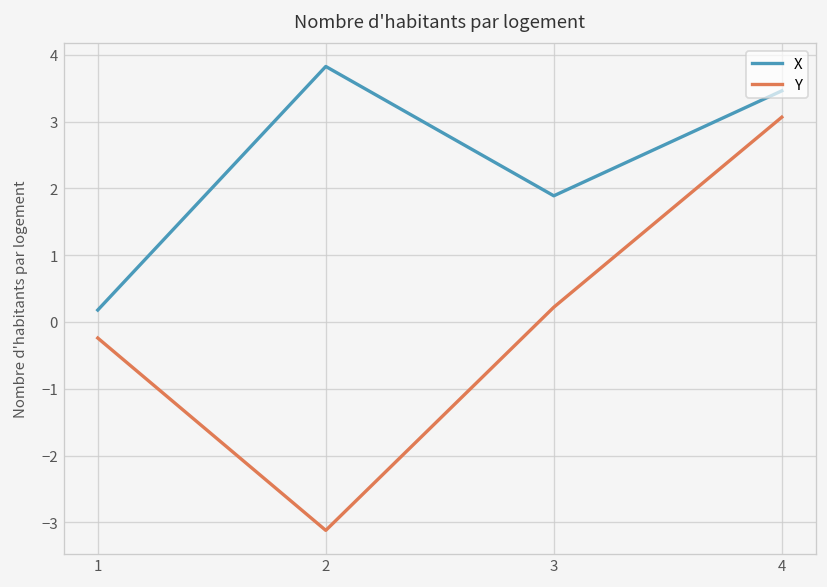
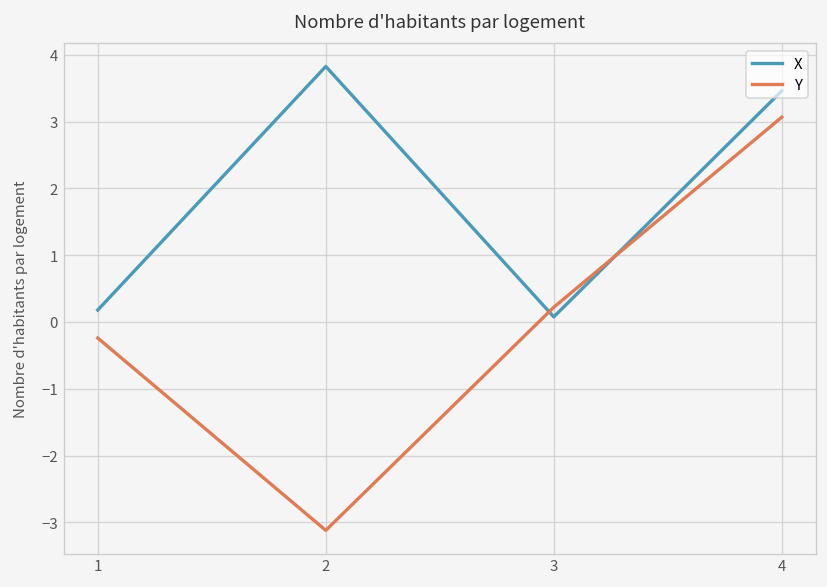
  {
    "X": {
      "1": 0.2,
      "2": 3.8,
-     "3": 1.9
+     "3": 0.1
    },
    "Y": {
      "1": -0.2,
      "2": -3.1,
      "3": 0.2,
      "4": 3.1
    }
  }
